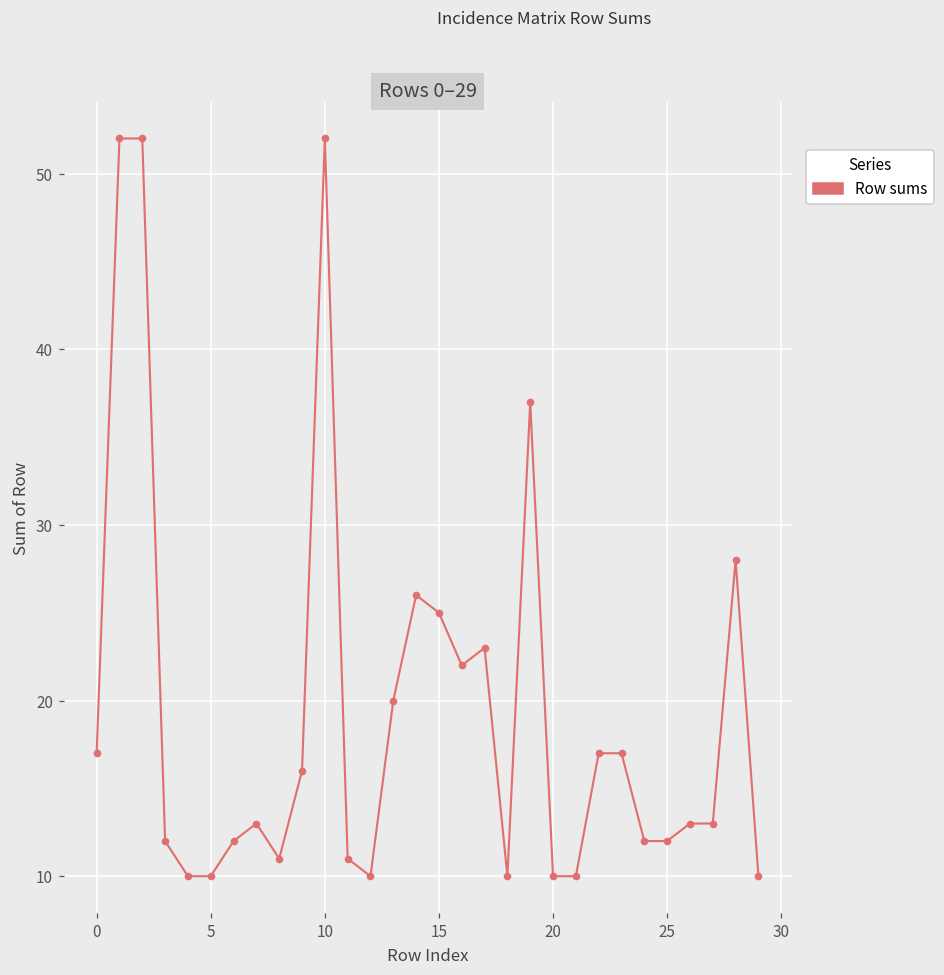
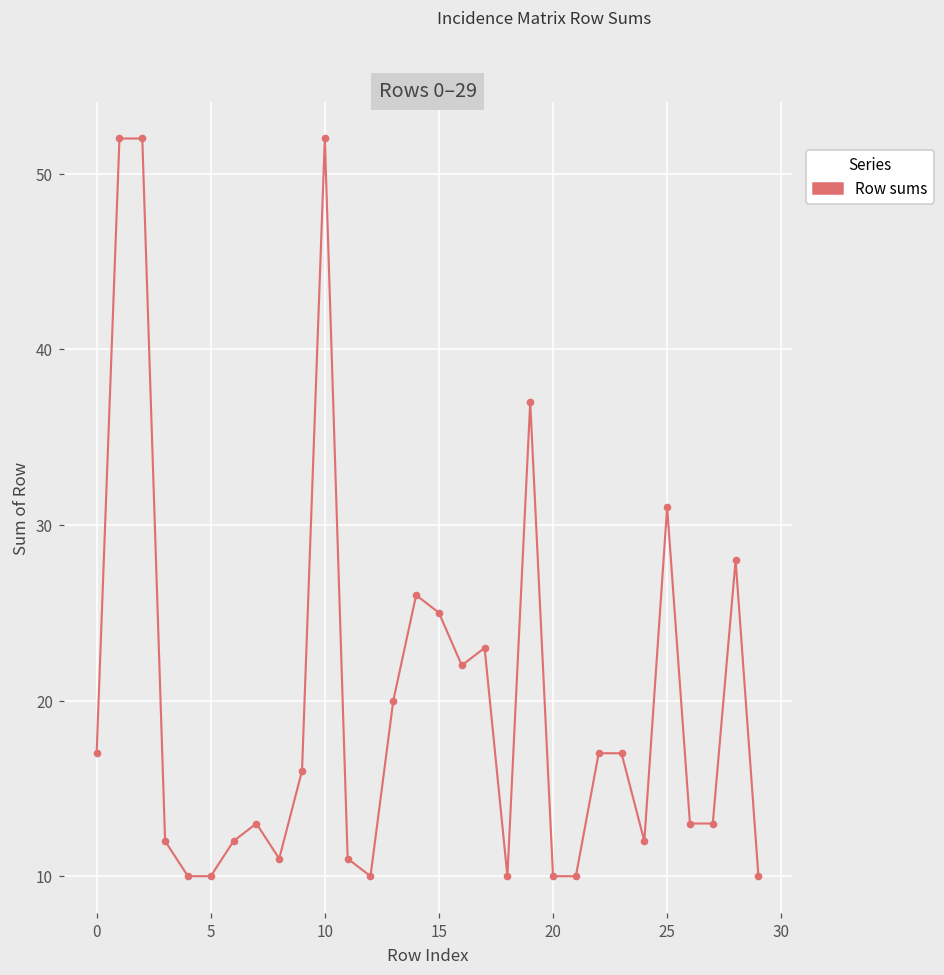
  {
    "0": 17,
    "5": 10,
    "10": 52,
    "15": 25,
    "20": 10,
-   "25": 12
+   "25": 31
  }
